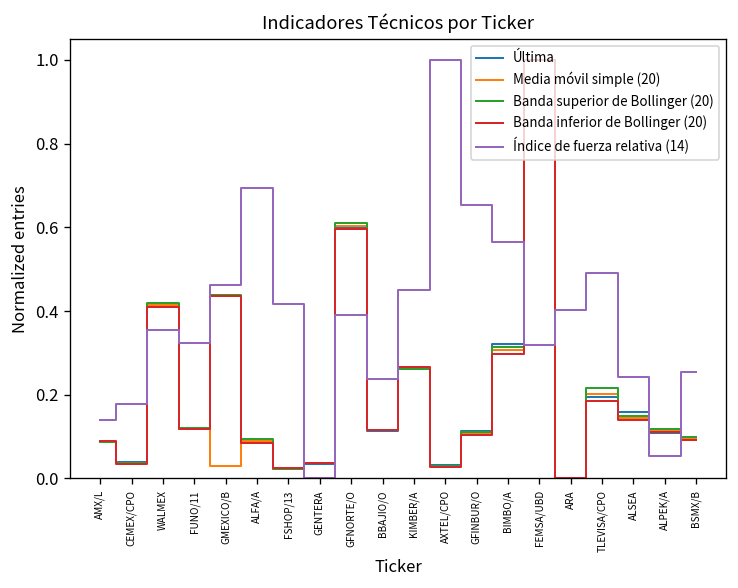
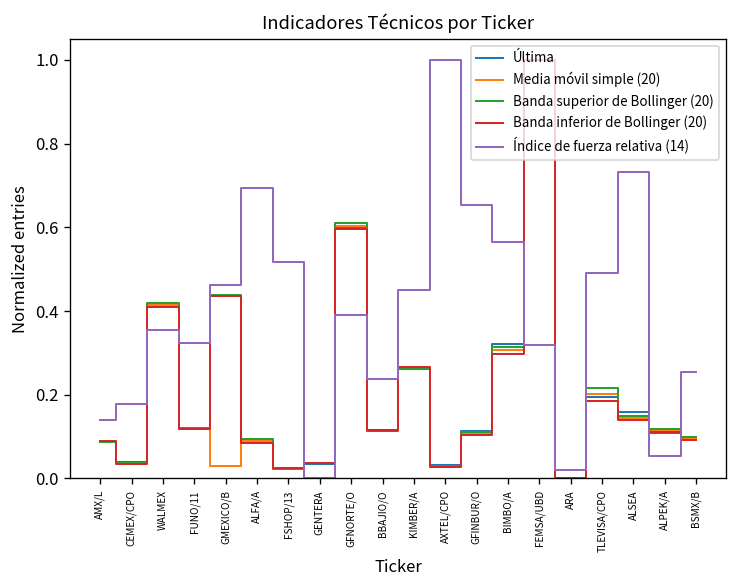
  {
    "Última": {
      "ALSEA": 0.16
    },
    "Media móvil simple (20)": {
      "GMEXICO/B": 0.03,
      "BIMBO/A": 0.31
    },
    "Banda superior de Bollinger (20)": {
      "GFNORTE/O": 0.61,
      "TLEVISA/CPO": 0.22
    },
    "Banda inferior de Bollinger (20)": {
      "BIMBO/A": 0.30,
      "TLEVISA/CPO": 0.19
    },
    "Índice de fuerza relativa (14)": {
      "AMX/L": 0.14,
      "CEMEX/CPO": 0.18,
      "WALMEX": 0.35,
      "FUNO/11": 0.32,
      "GMEXICO/B": 0.46,
      "ALFA/A": 0.69,
-     "FSHOP/13": 0.42,
+     "FSHOP/13": 0.52,
      "GENTERA": 0.00,
      "GFNORTE/O": 0.39,
      "BBAJIO/O": 0.24,
      "KIMBER/A": 0.45,
      "AXTEL/CPO": 1.00,
      "GFINBUR/O": 0.65,
      "BIMBO/A": 0.57,
      "FEMSA/UBD": 0.32,
-     "ARA": 0.40,
+     "ARA": 0.02,
      "TLEVISA/CPO": 0.49,
-     "ALSEA": 0.24,
+     "ALSEA": 0.73,
      "ALPEK/A": 0.05,
      "BSMX/B": 0.25
    }
  }
